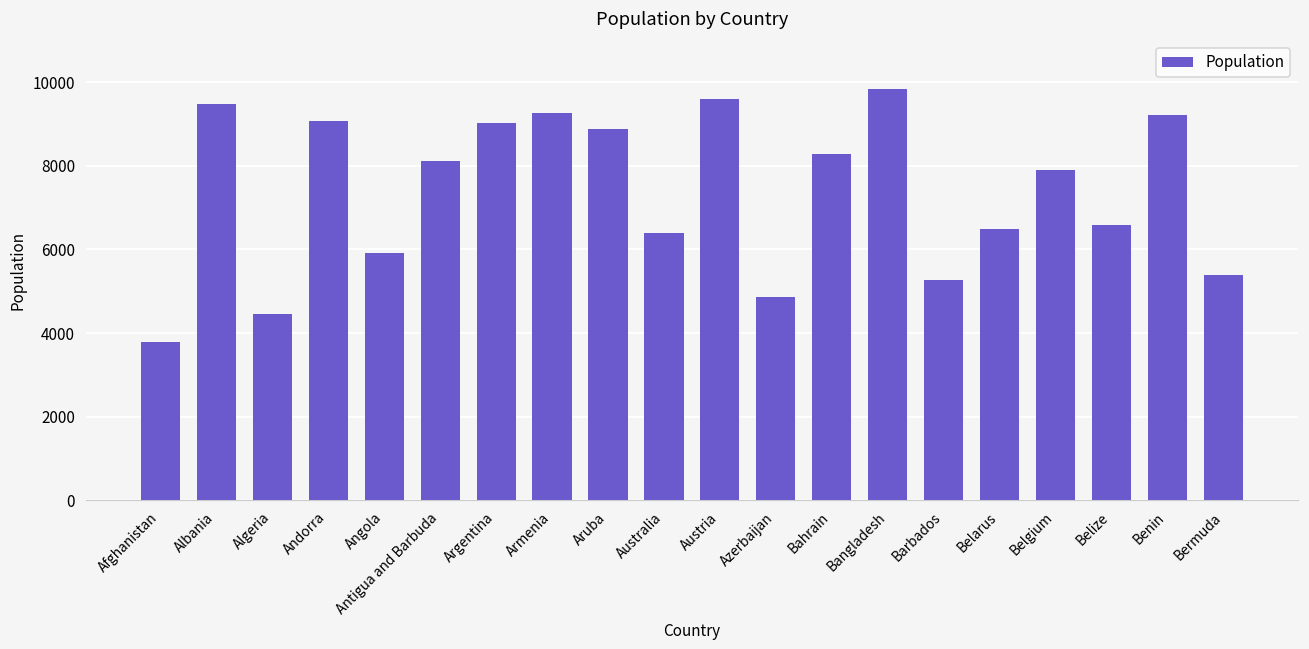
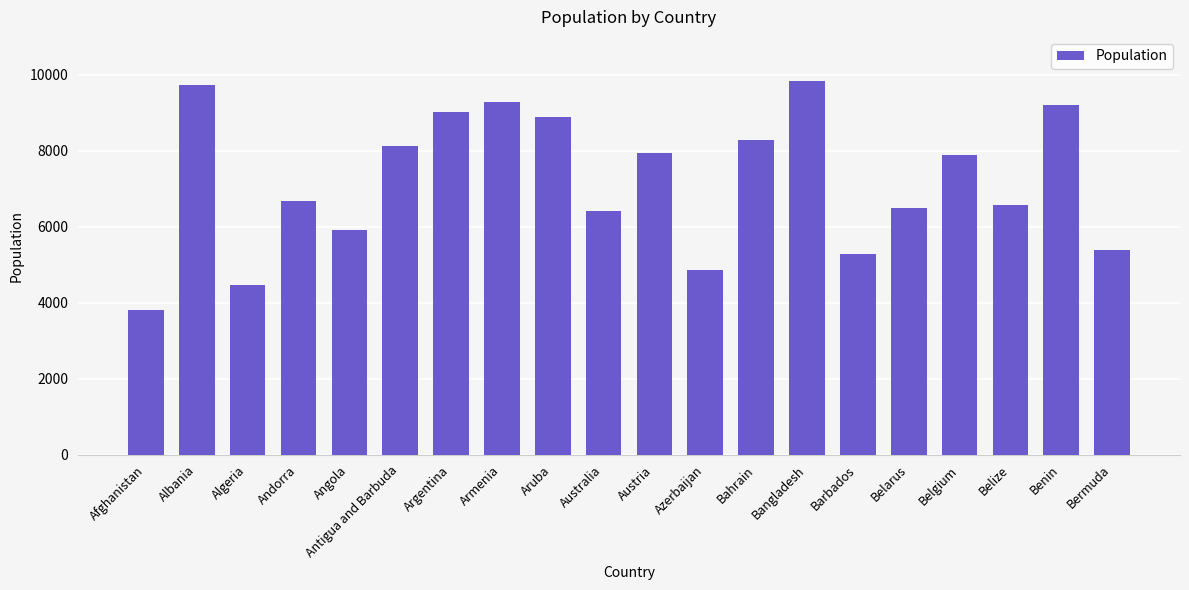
  {
    "Afghanistan": 3800,
-   "Albania": 9500,
+   "Albania": 9700,
    "Algeria": 4500,
-   "Andorra": 9100,
+   "Andorra": 6700,
    "Angola": 5900,
    "Antigua and Barbuda": 8100,
    "Argentina": 9000,
    "Armenia": 9300,
    "Aruba": 8900,
    "Australia": 6400,
-   "Austria": 9600,
+   "Austria": 8000,
    "Azerbaijan": 4900,
    "Bahrain": 8300,
    "Bangladesh": 9800,
    "Barbados": 5300,
    "Belarus": 6500,
    "Belgium": 7900,
    "Belize": 6600,
    "Benin": 9200,
    "Bermuda": 5400
  }
